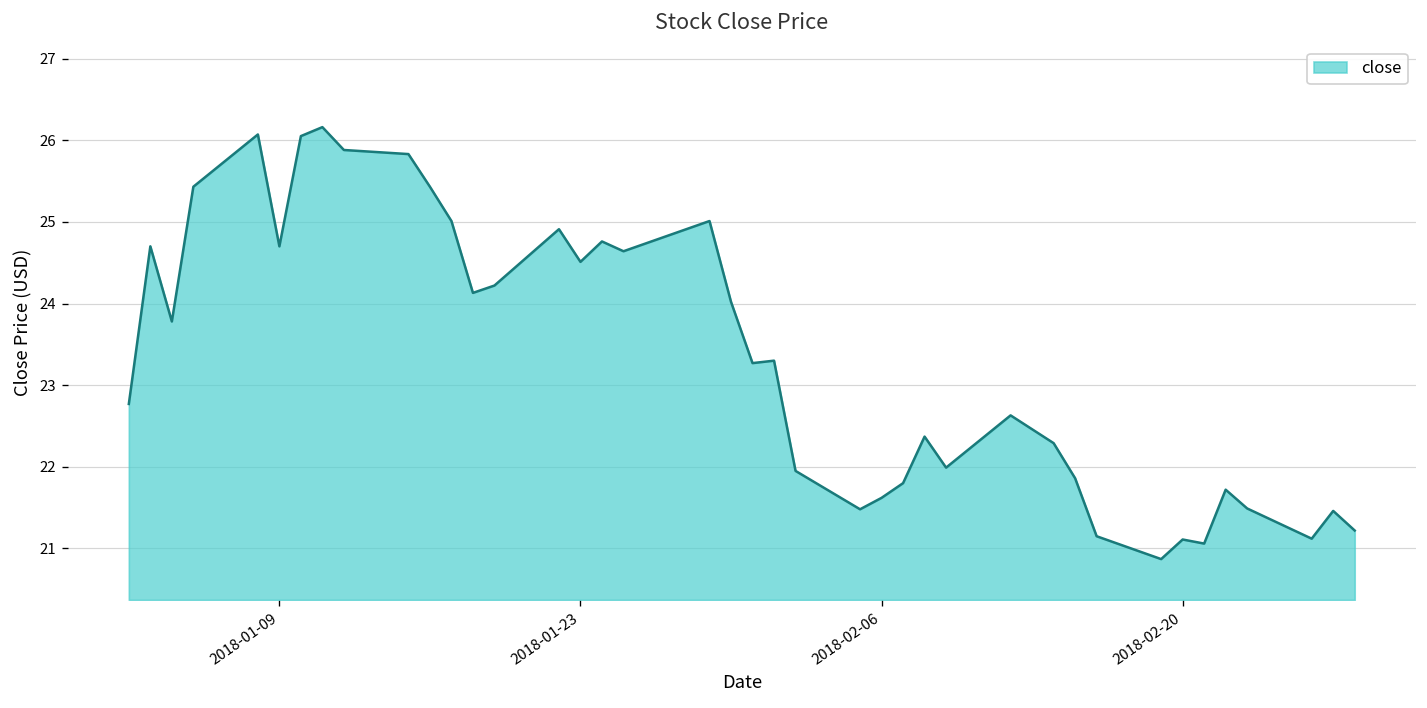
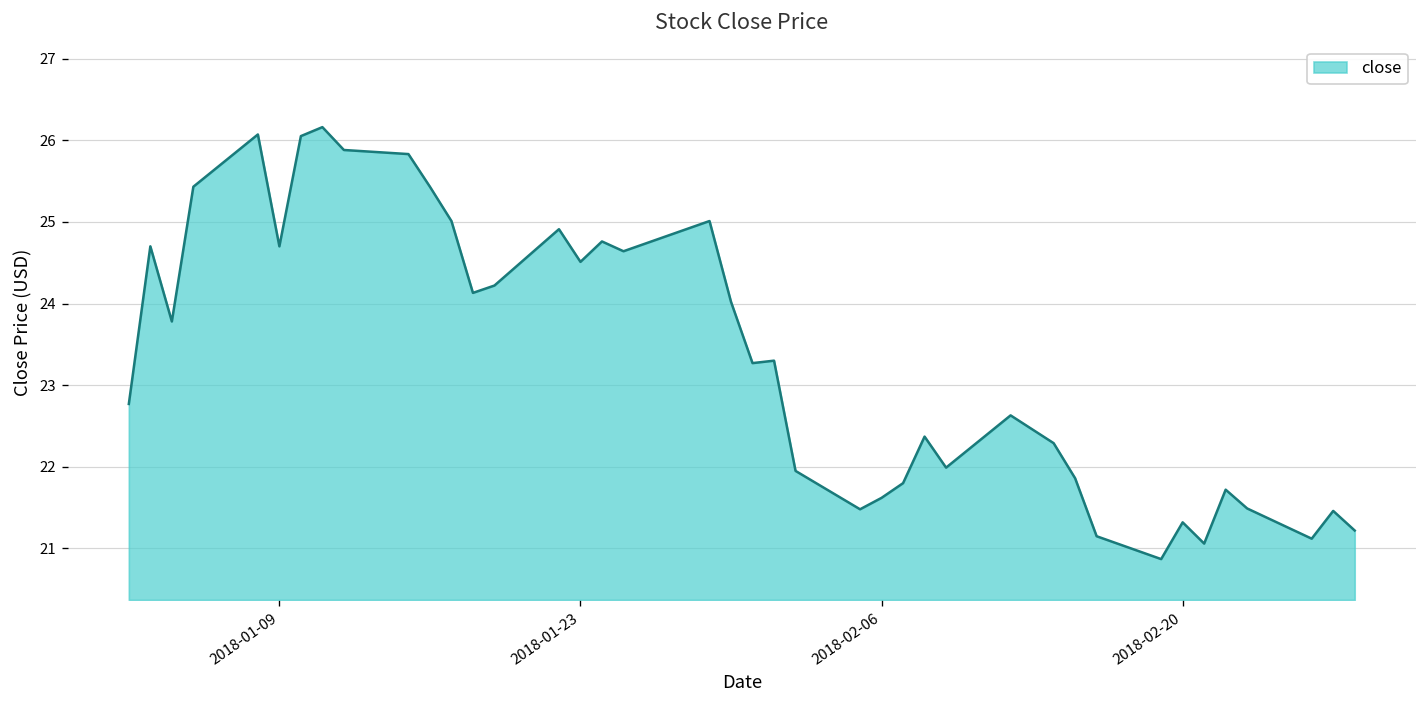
  {
    "2018-01-09": 24.7,
    "2018-01-23": 24.5,
    "2018-02-06": 21.6,
-   "2018-02-20": 21.1
+   "2018-02-20": 21.3
  }
